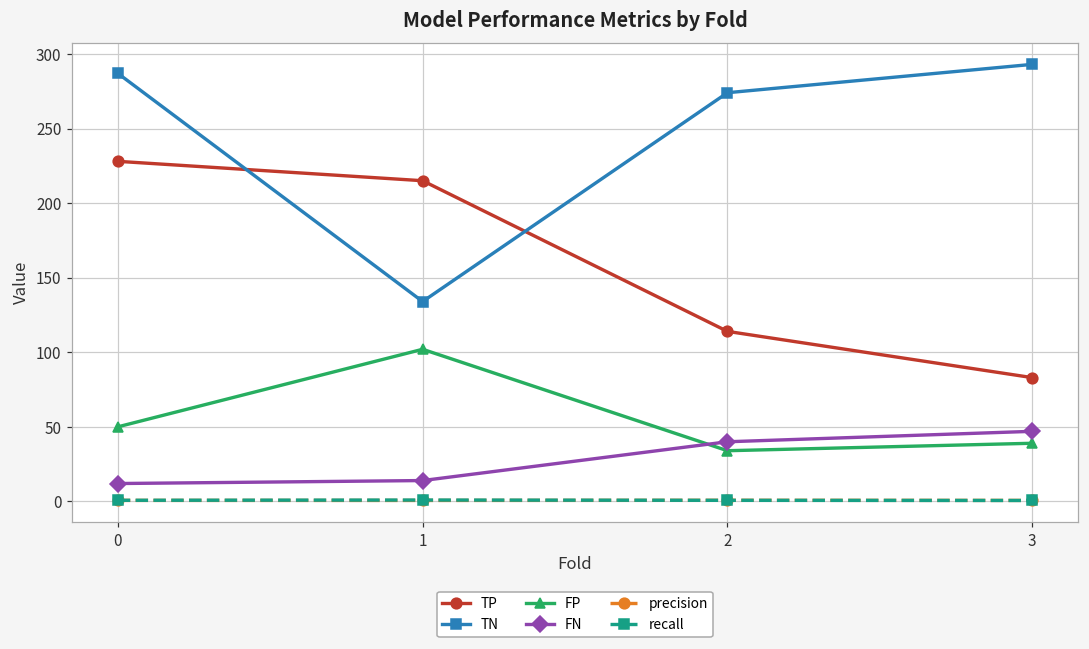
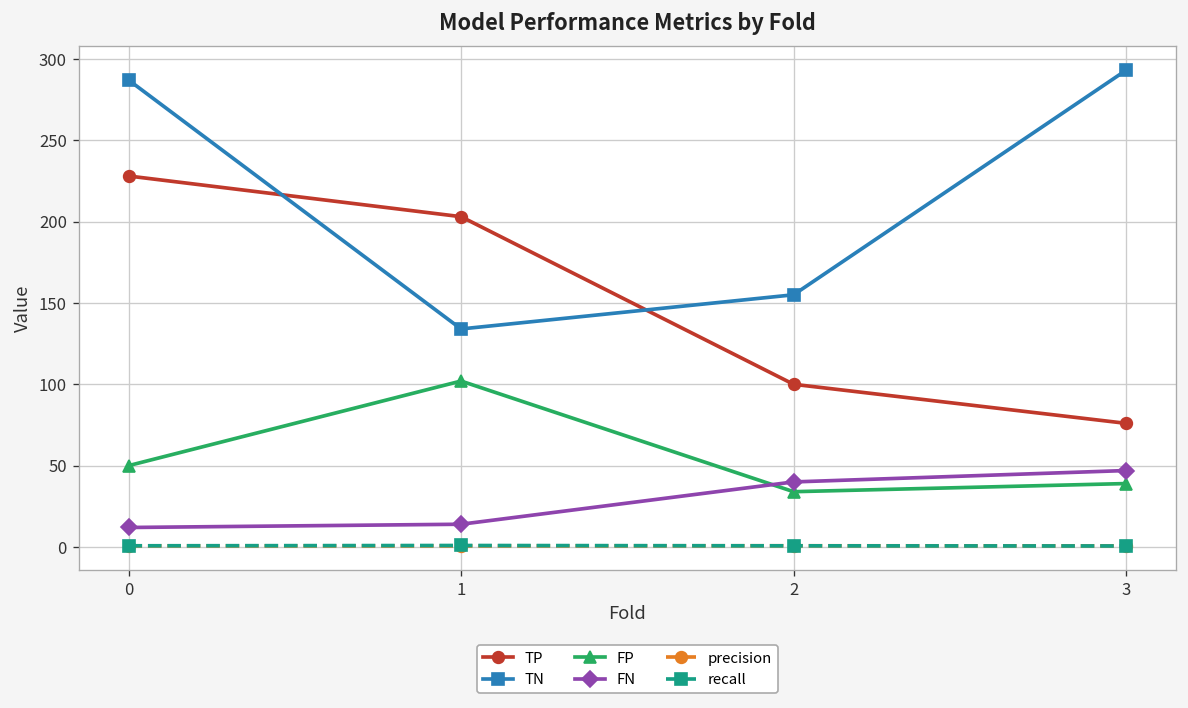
  {
    "TP": {
      "0": 228,
-     "1": 215,
-     "2": 114,
-     "3": 83
+     "1": 203,
+     "2": 100,
+     "3": 76
    },
    "TN": {
      "0": 287,
      "1": 134,
-     "2": 274,
+     "2": 155,
      "3": 293
    },
    "FN": {
      "0": 12,
      "1": 14,
      "2": 40,
      "3": 47
    }
  }
